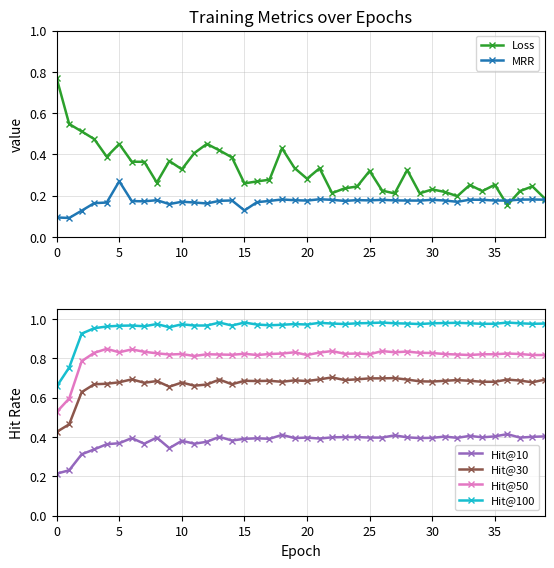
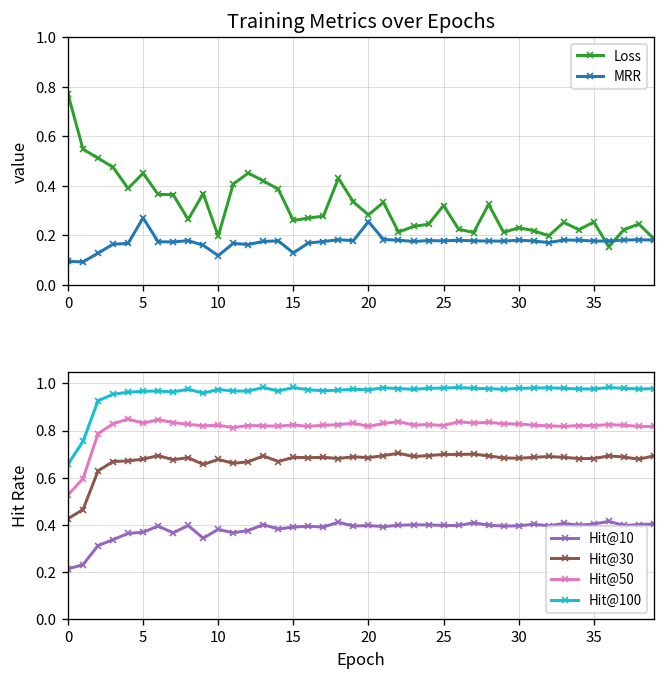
  {
    "Training Metrics over Epochs": {
      "Loss": {
        "0": 0.77,
        "5": 0.45,
-       "10": 0.33,
+       "10": 0.20,
        "15": 0.26,
        "20": 0.28,
        "25": 0.32,
        "30": 0.23,
        "35": 0.25
      },
      "MRR": {
        "0": 0.09,
        "5": 0.27,
-       "10": 0.17,
+       "10": 0.12,
        "15": 0.13,
-       "20": 0.18,
+       "20": 0.26,
        "25": 0.18,
        "30": 0.18,
        "35": 0.18
      }
    }
  }
